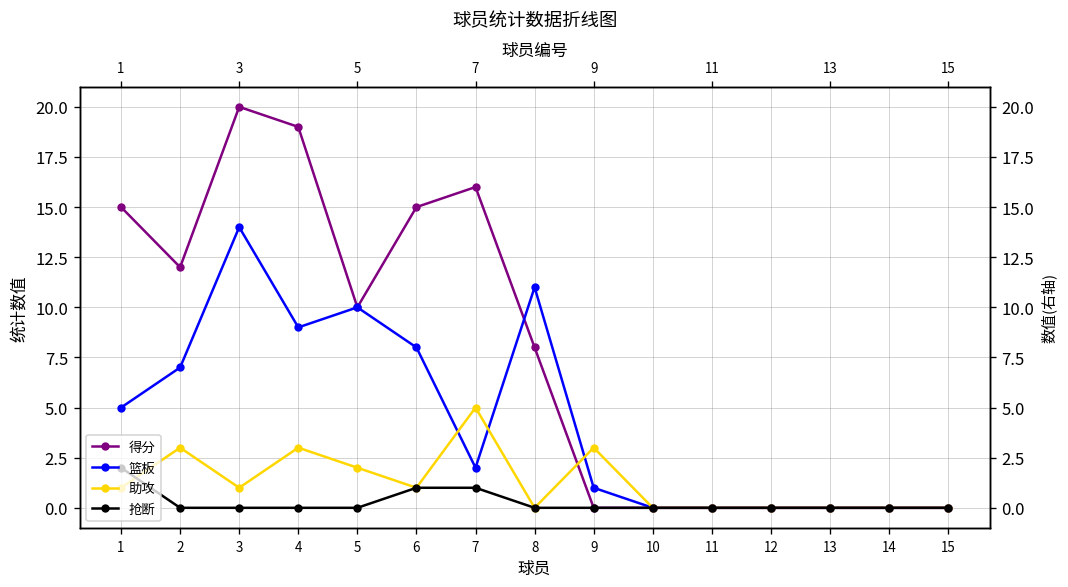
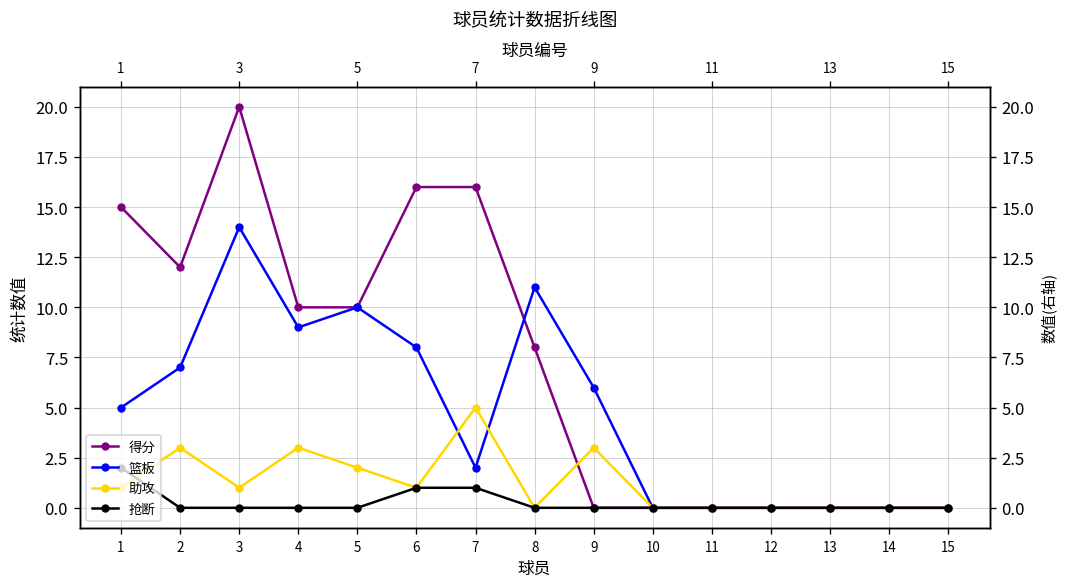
  {
    "得分": {
      "1": 15,
      "2": 12,
      "3": 20,
-     "4": 19,
-     "6": 15,
+     "4": 10,
+     "6": 16,
      "7": 16,
      "8": 8
    },
    "篮板": {
      "1": 5,
      "2": 7,
      "3": 14,
      "4": 9,
      "6": 8,
      "7": 2,
      "8": 11,
-     "9": 1
+     "9": 6
    },
    "助攻": {
      "2": 3,
      "3": 1,
      "4": 3,
      "5": 2,
      "7": 5,
      "9": 3
    },
    "抢断": {
      "2": 0,
      "3": 0,
      "4": 0,
      "5": 0,
      "7": 1
    }
  }
